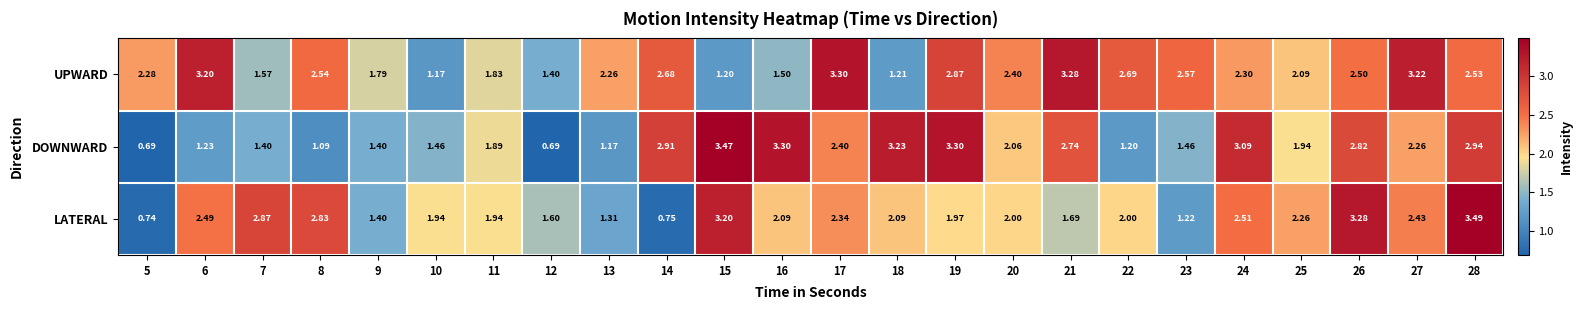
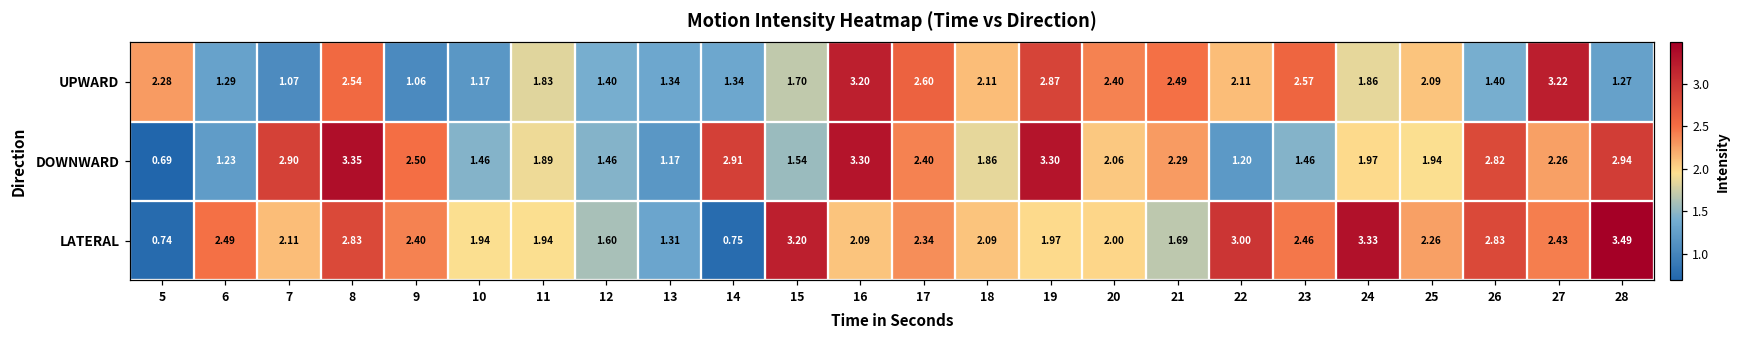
  {
    "UPWARD": {
      "5": 2.28,
-     "6": 3.20,
-     "7": 1.57,
+     "6": 1.29,
+     "7": 1.07,
      "8": 2.54,
-     "9": 1.79,
+     "9": 1.06,
      "10": 1.17,
      "11": 1.83,
      "12": 1.40,
-     "13": 2.26,
-     "14": 2.68,
-     "15": 1.20,
-     "16": 1.50,
-     "17": 3.30,
-     "18": 1.21,
+     "13": 1.34,
+     "14": 1.34,
+     "15": 1.70,
+     "16": 3.20,
+     "17": 2.60,
+     "18": 2.11,
      "19": 2.87,
      "20": 2.40,
-     "21": 3.28,
-     "22": 2.69,
+     "21": 2.49,
+     "22": 2.11,
      "23": 2.57,
-     "24": 2.30,
+     "24": 1.86,
      "25": 2.09,
-     "26": 2.50,
+     "26": 1.40,
      "27": 3.22,
-     "28": 2.53
+     "28": 1.27
    },
    "DOWNWARD": {
      "5": 0.69,
      "6": 1.23,
-     "7": 1.40,
-     "8": 1.09,
-     "9": 1.40,
+     "7": 2.90,
+     "8": 3.35,
+     "9": 2.50,
      "10": 1.46,
      "11": 1.89,
-     "12": 0.69,
+     "12": 1.46,
      "13": 1.17,
      "14": 2.91,
-     "15": 3.47,
+     "15": 1.54,
      "16": 3.30,
      "17": 2.40,
-     "18": 3.23,
+     "18": 1.86,
      "19": 3.30,
      "20": 2.06,
-     "21": 2.74,
+     "21": 2.29,
      "22": 1.20,
      "23": 1.46,
-     "24": 3.09,
+     "24": 1.97,
      "25": 1.94,
      "26": 2.82,
      "27": 2.26,
      "28": 2.94
    },
    "LATERAL": {
      "5": 0.74,
      "6": 2.49,
-     "7": 2.87,
+     "7": 2.11,
      "8": 2.83,
-     "9": 1.40,
+     "9": 2.40,
      "10": 1.94,
      "11": 1.94,
      "12": 1.60,
      "13": 1.31,
      "14": 0.75,
      "15": 3.20,
      "16": 2.09,
      "17": 2.34,
      "18": 2.09,
      "19": 1.97,
      "20": 2.00,
      "21": 1.69,
-     "22": 2.00,
-     "23": 1.22,
-     "24": 2.51,
+     "22": 3.00,
+     "23": 2.46,
+     "24": 3.33,
      "25": 2.26,
-     "26": 3.28,
+     "26": 2.83,
      "27": 2.43,
      "28": 3.49
    }
  }
